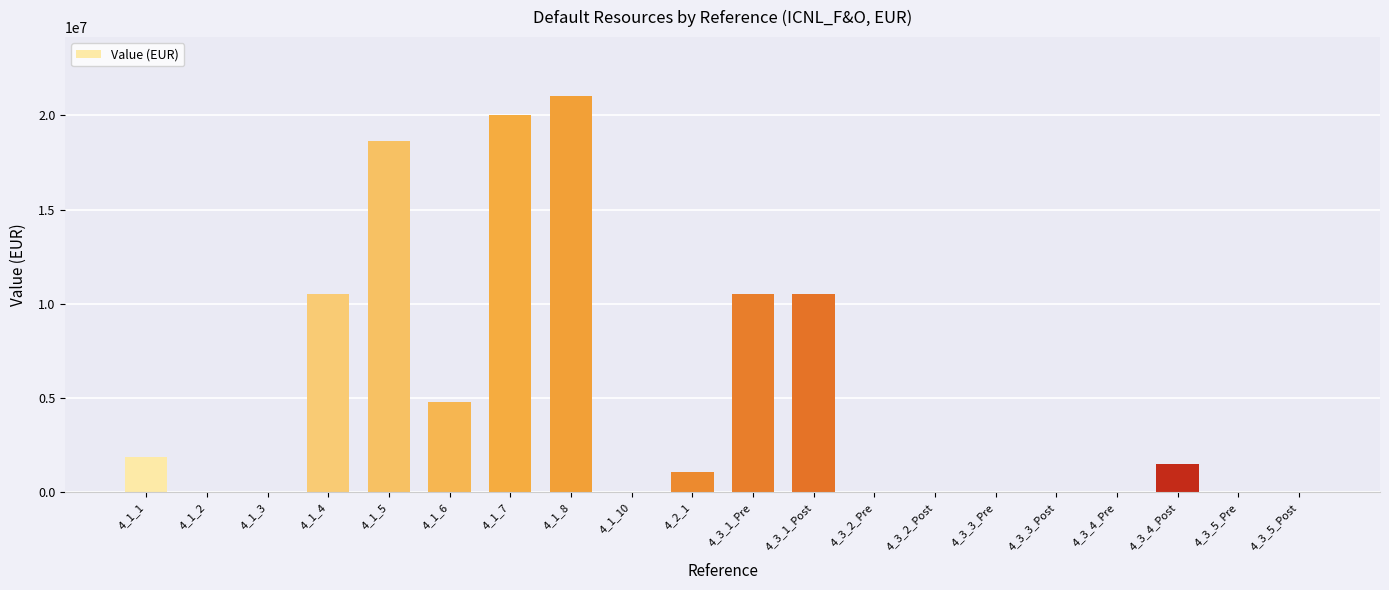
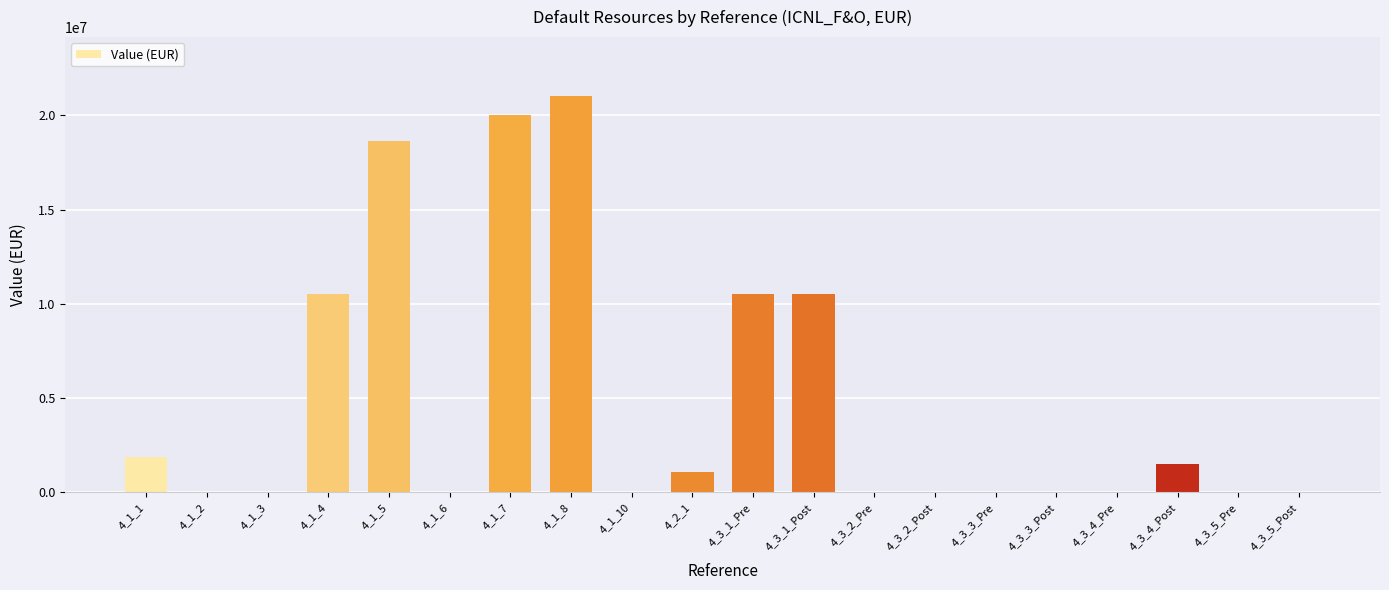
  {
    "4_1_1": 1900000,
    "4_1_2": 0,
    "4_1_3": 0,
    "4_1_4": 10500000,
    "4_1_5": 18600000,
-   "4_1_6": 4800000,
+   "4_1_6": 0,
    "4_1_7": 20000000,
    "4_1_8": 21000000,
    "4_1_10": 0,
    "4_2_1": 1100000,
    "4_3_1_Pre": 10500000,
    "4_3_1_Post": 10500000,
    "4_3_2_Pre": 0,
    "4_3_2_Post": 0,
    "4_3_3_Pre": 0,
    "4_3_3_Post": 0,
    "4_3_4_Pre": 0,
    "4_3_4_Post": 1500000,
    "4_3_5_Pre": 0,
    "4_3_5_Post": 0
  }
